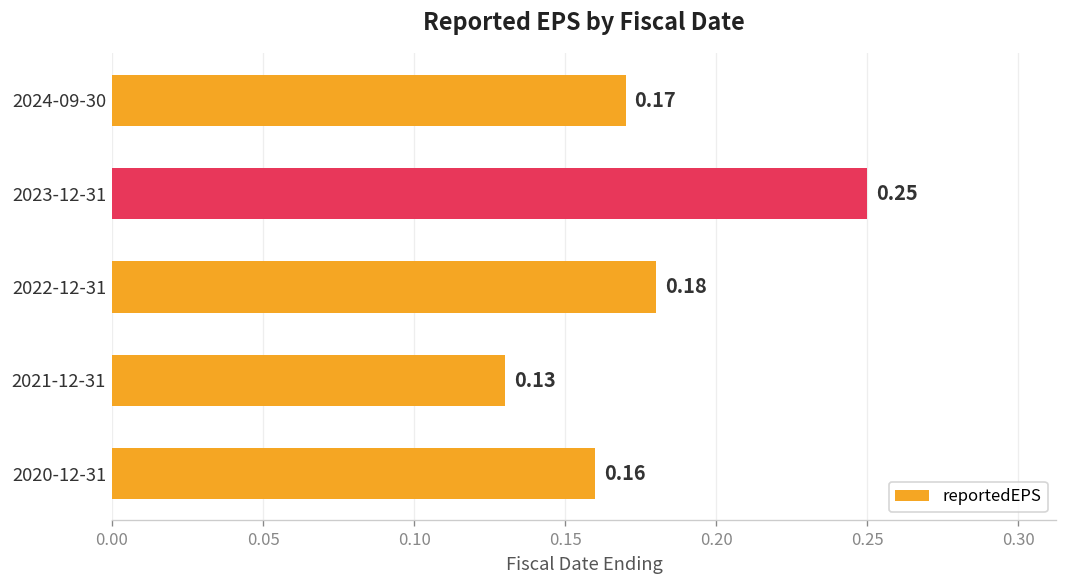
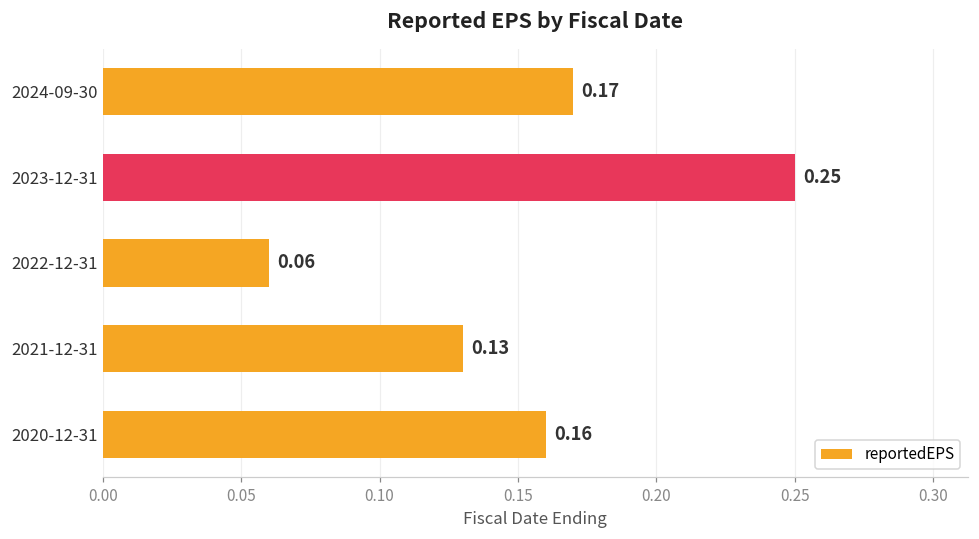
  {
    "2024-09-30": 0.17,
    "2023-12-31": 0.25,
-   "2022-12-31": 0.18,
+   "2022-12-31": 0.06,
    "2021-12-31": 0.13,
    "2020-12-31": 0.16
  }
